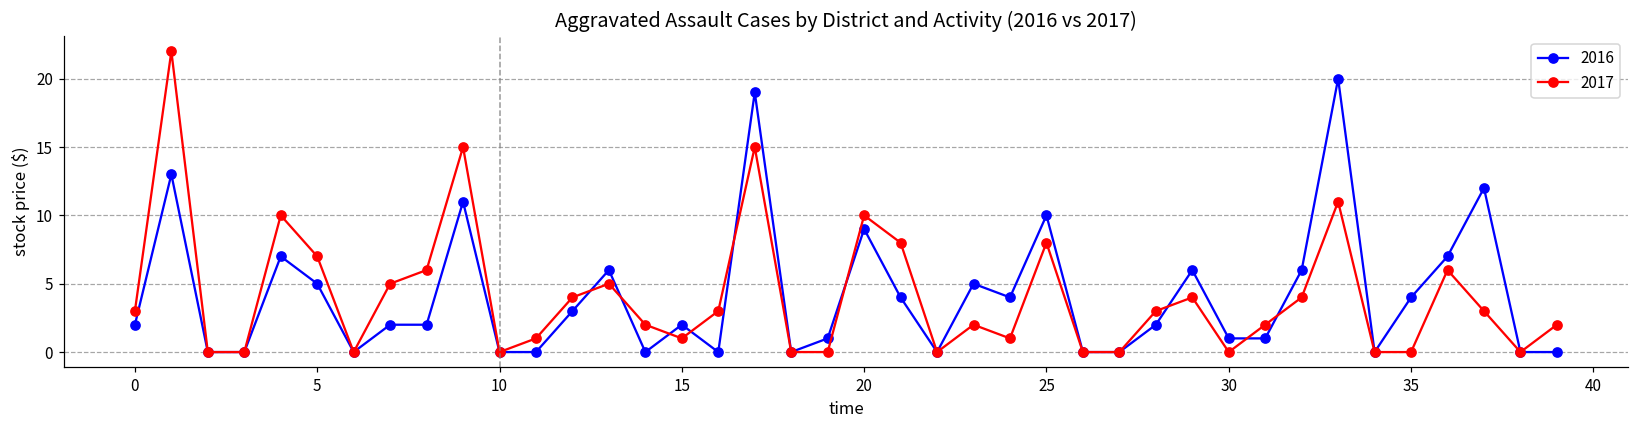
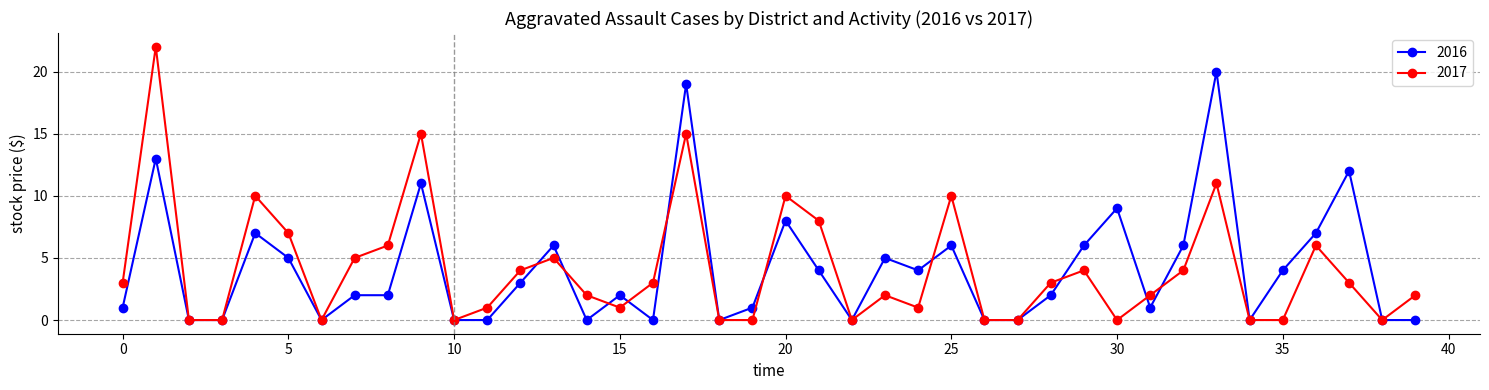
  {
    "2016": {
-     "0": 2,
+     "0": 1,
      "5": 5,
      "15": 2,
-     "20": 9,
-     "25": 10,
-     "30": 1,
+     "20": 8,
+     "25": 6,
+     "30": 9,
      "35": 4
    },
    "2017": {
      "0": 3,
      "5": 7,
      "15": 1,
      "20": 10,
-     "25": 8,
+     "25": 10,
      "30": 0,
      "35": 0
    }
  }
